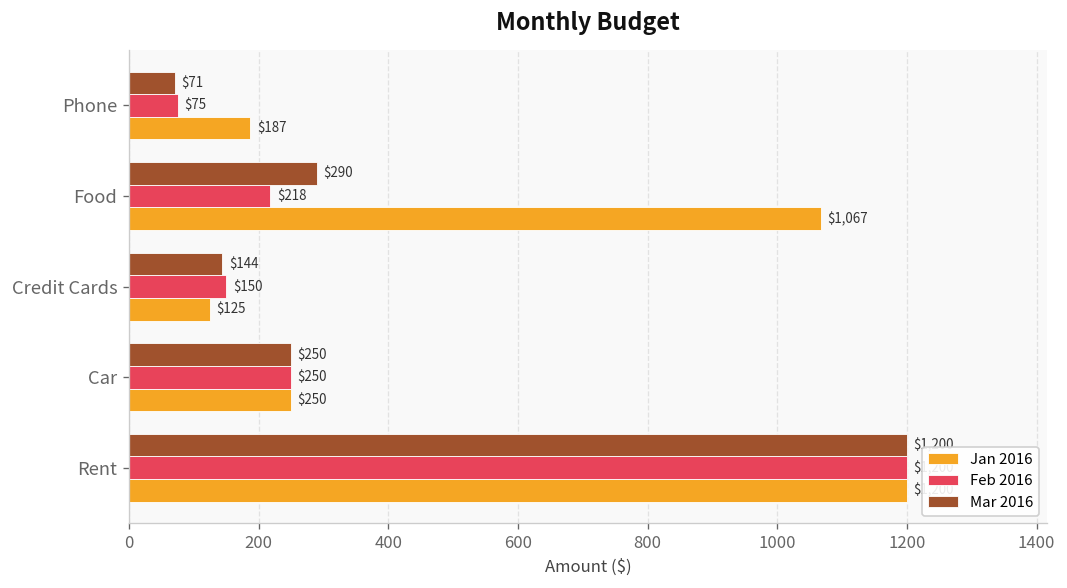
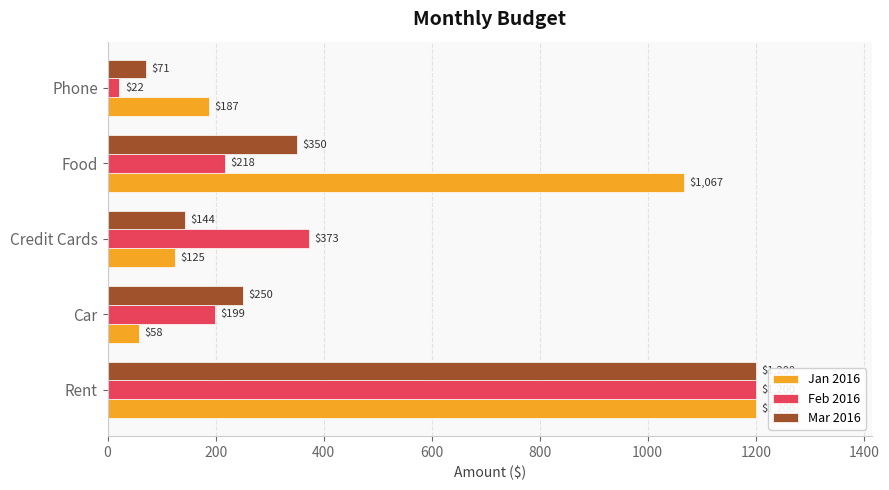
  {
    "Jan 2016": {
      "Phone": "$187",
      "Food": "$1,067",
      "Credit Cards": "$125",
-     "Car": "$250"
+     "Car": "$58"
    },
    "Feb 2016": {
-     "Phone": "$75",
+     "Phone": "$22",
      "Food": "$218",
-     "Credit Cards": "$150",
-     "Car": "$250"
+     "Credit Cards": "$373",
+     "Car": "$199"
    },
    "Mar 2016": {
      "Phone": "$71",
-     "Food": "$290",
+     "Food": "$350",
      "Credit Cards": "$144",
      "Car": "$250"
    }
  }
